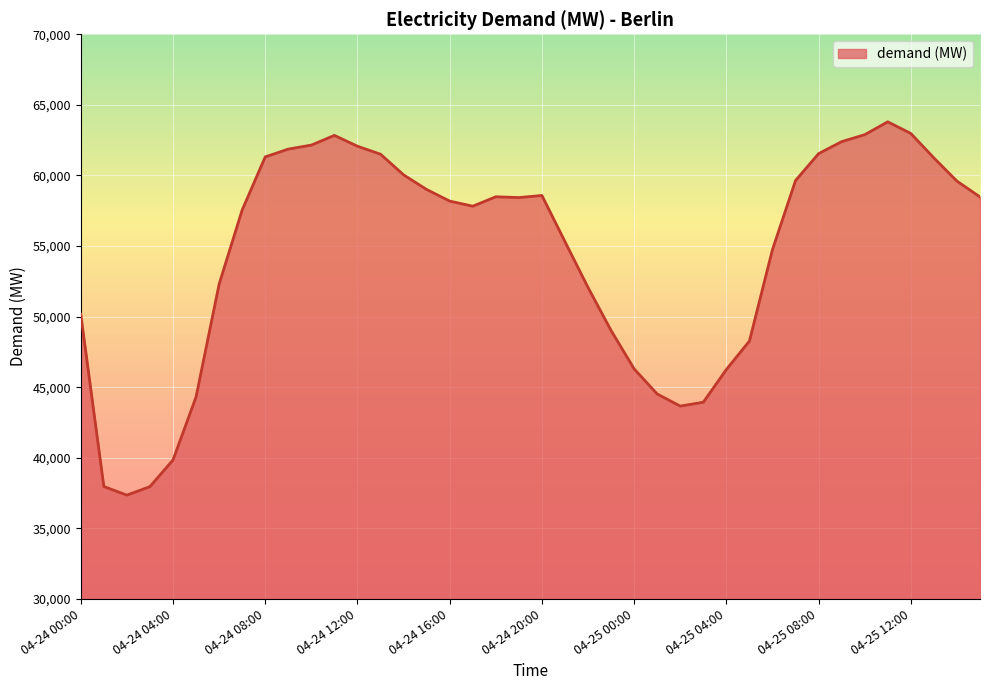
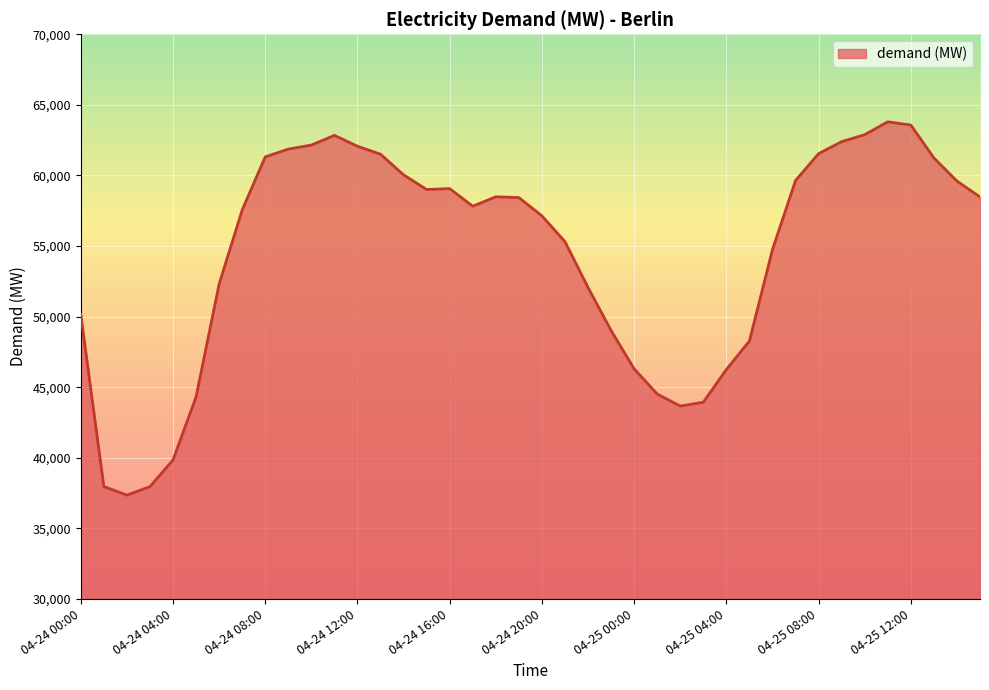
  {
    "04-24 00:00": "50,200",
    "04-24 04:00": "39,800",
    "04-24 08:00": "61,300",
    "04-24 12:00": "62,100",
-   "04-24 16:00": "58,200",
-   "04-24 20:00": "58,600",
+   "04-24 16:00": "59,100",
+   "04-24 20:00": "57,100",
    "04-25 00:00": "46,300",
    "04-25 04:00": "46,300",
    "04-25 08:00": "61,500",
-   "04-25 12:00": "63,000"
+   "04-25 12:00": "63,600"
  }
